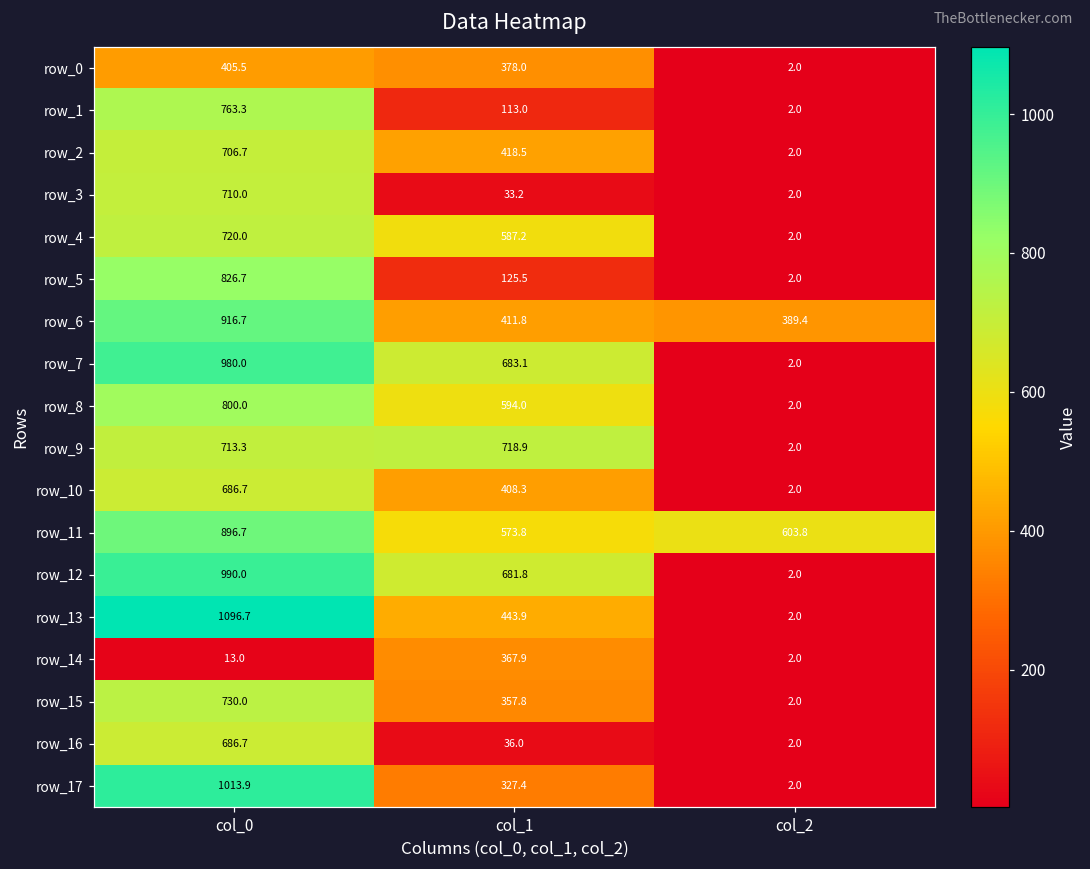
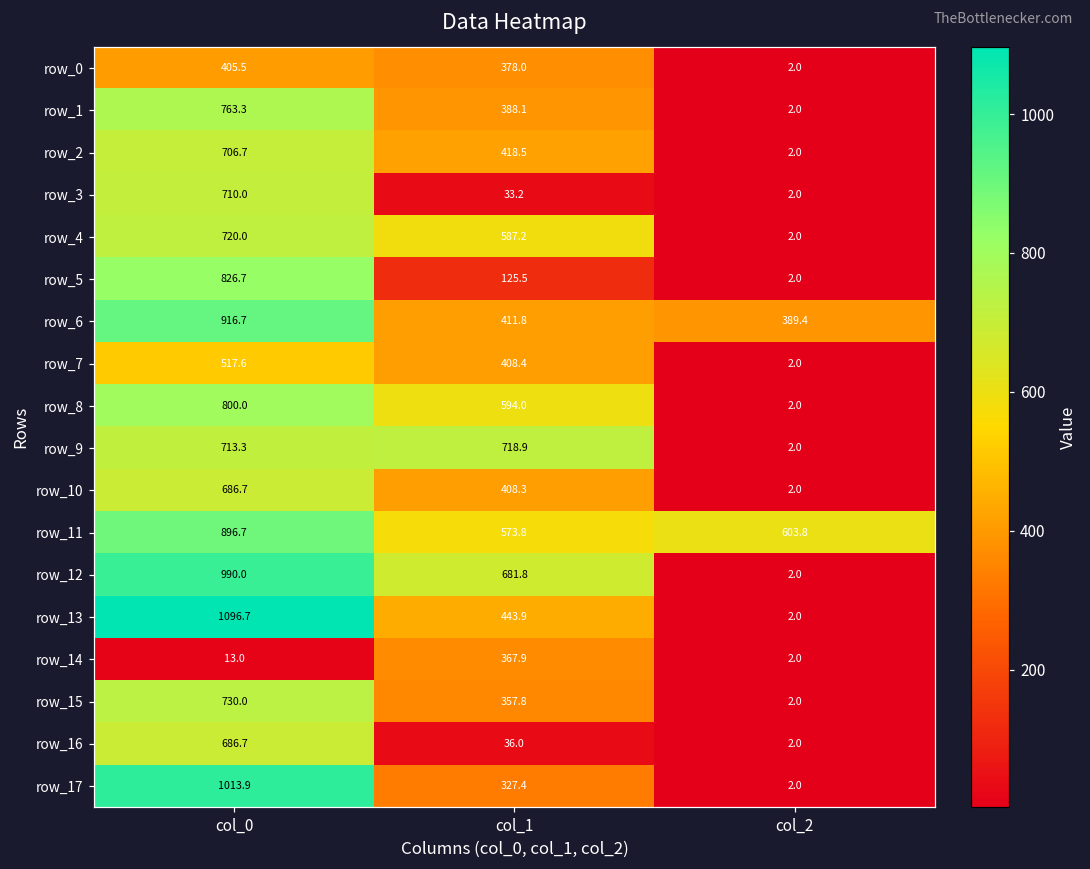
  {
    "row_0": {
      "col_0": 405.5,
      "col_1": 378.0,
      "col_2": 2.0
    },
    "row_1": {
      "col_0": 763.3,
-     "col_1": 113.0,
+     "col_1": 388.1,
      "col_2": 2.0
    },
    "row_2": {
      "col_0": 706.7,
      "col_1": 418.5,
      "col_2": 2.0
    },
    "row_3": {
      "col_0": 710.0,
      "col_1": 33.2,
      "col_2": 2.0
    },
    "row_4": {
      "col_0": 720.0,
      "col_1": 587.2,
      "col_2": 2.0
    },
    "row_5": {
      "col_0": 826.7,
      "col_1": 125.5,
      "col_2": 2.0
    },
    "row_6": {
      "col_0": 916.7,
      "col_1": 411.8,
      "col_2": 389.4
    },
    "row_7": {
-     "col_0": 980.0,
-     "col_1": 683.1,
+     "col_0": 517.6,
+     "col_1": 408.4,
      "col_2": 2.0
    },
    "row_8": {
      "col_0": 800.0,
      "col_1": 594.0,
      "col_2": 2.0
    },
    "row_9": {
      "col_0": 713.3,
      "col_1": 718.9,
      "col_2": 2.0
    },
    "row_10": {
      "col_0": 686.7,
      "col_1": 408.3,
      "col_2": 2.0
    },
    "row_11": {
      "col_0": 896.7,
      "col_1": 573.8,
      "col_2": 603.8
    },
    "row_12": {
      "col_0": 990.0,
      "col_1": 681.8,
      "col_2": 2.0
    },
    "row_13": {
      "col_0": 1096.7,
      "col_1": 443.9,
      "col_2": 2.0
    },
    "row_14": {
      "col_0": 13.0,
      "col_1": 367.9,
      "col_2": 2.0
    },
    "row_15": {
      "col_0": 730.0,
      "col_1": 357.8,
      "col_2": 2.0
    },
    "row_16": {
      "col_0": 686.7,
      "col_1": 36.0,
      "col_2": 2.0
    },
    "row_17": {
      "col_0": 1013.9,
      "col_1": 327.4,
      "col_2": 2.0
    }
  }
